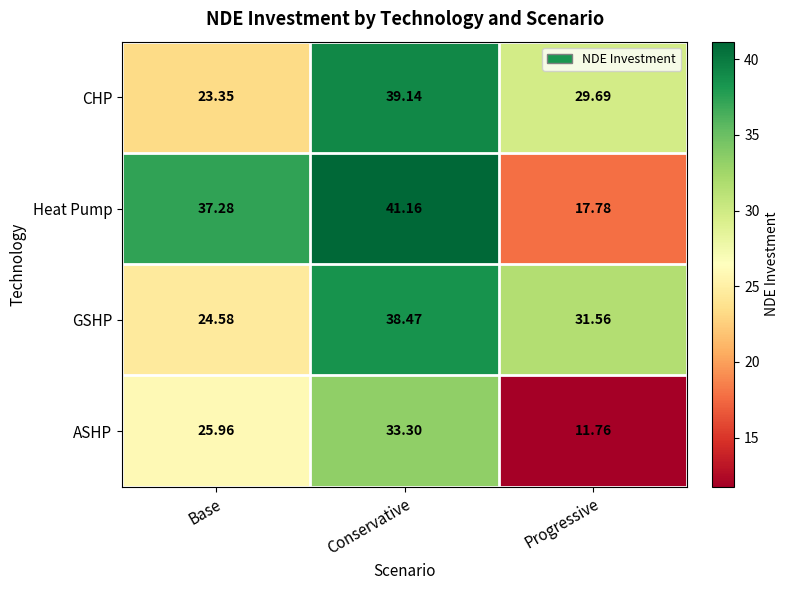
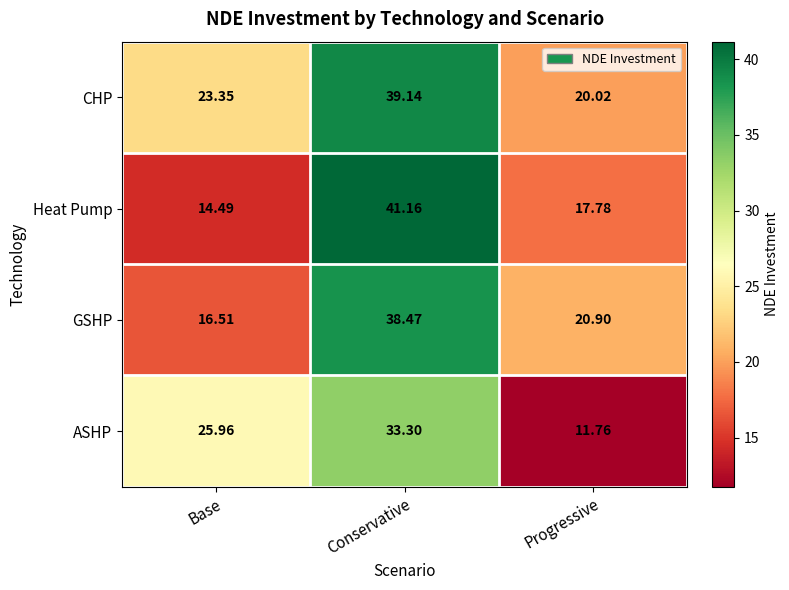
  {
    "CHP": {
      "Base": 23.35,
      "Conservative": 39.14,
-     "Progressive": 29.69
+     "Progressive": 20.02
    },
    "Heat Pump": {
-     "Base": 37.28,
+     "Base": 14.49,
      "Conservative": 41.16,
      "Progressive": 17.78
    },
    "GSHP": {
-     "Base": 24.58,
+     "Base": 16.51,
      "Conservative": 38.47,
-     "Progressive": 31.56
+     "Progressive": 20.90
    },
    "ASHP": {
      "Base": 25.96,
      "Conservative": 33.30,
      "Progressive": 11.76
    }
  }
